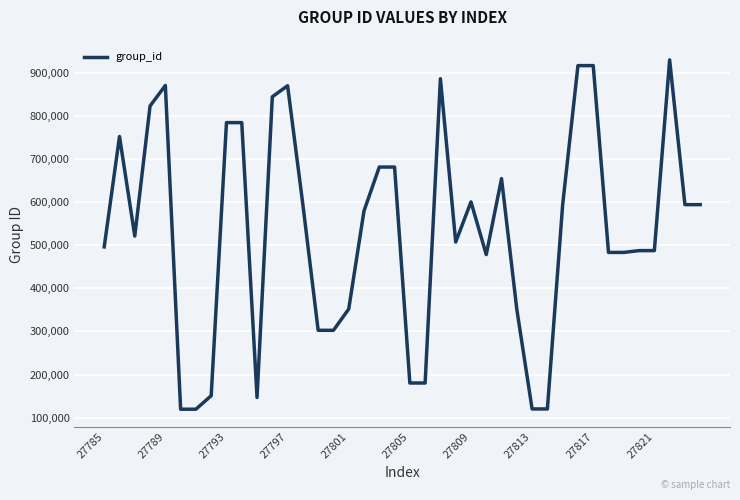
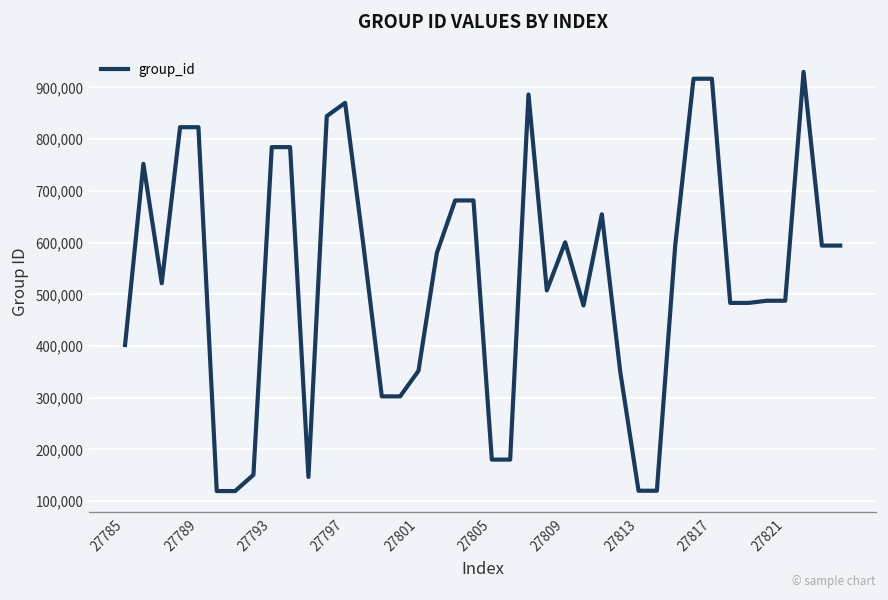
  {
-   "27785": "500,000",
-   "27789": "870,000",
+   "27785": "400,000",
+   "27789": "820,000",
    "27793": "780,000",
    "27797": "870,000",
    "27801": "350,000",
    "27805": "180,000",
    "27809": "600,000",
    "27813": "120,000",
    "27817": "920,000",
    "27821": "490,000"
  }
